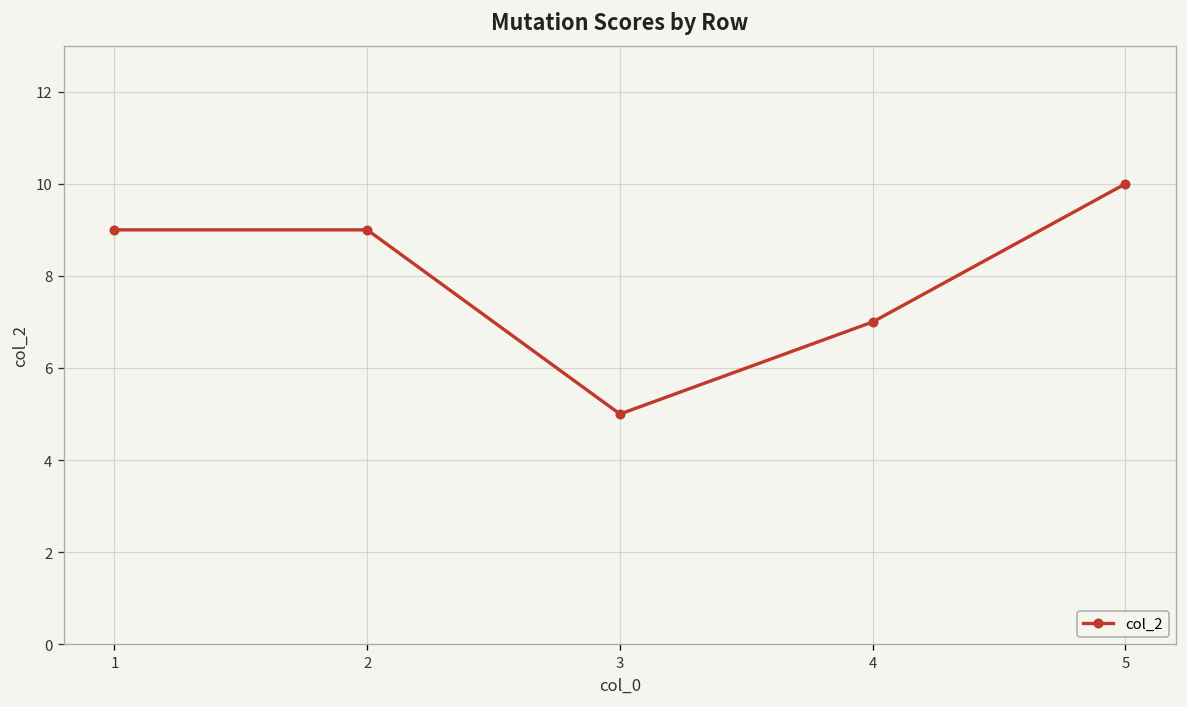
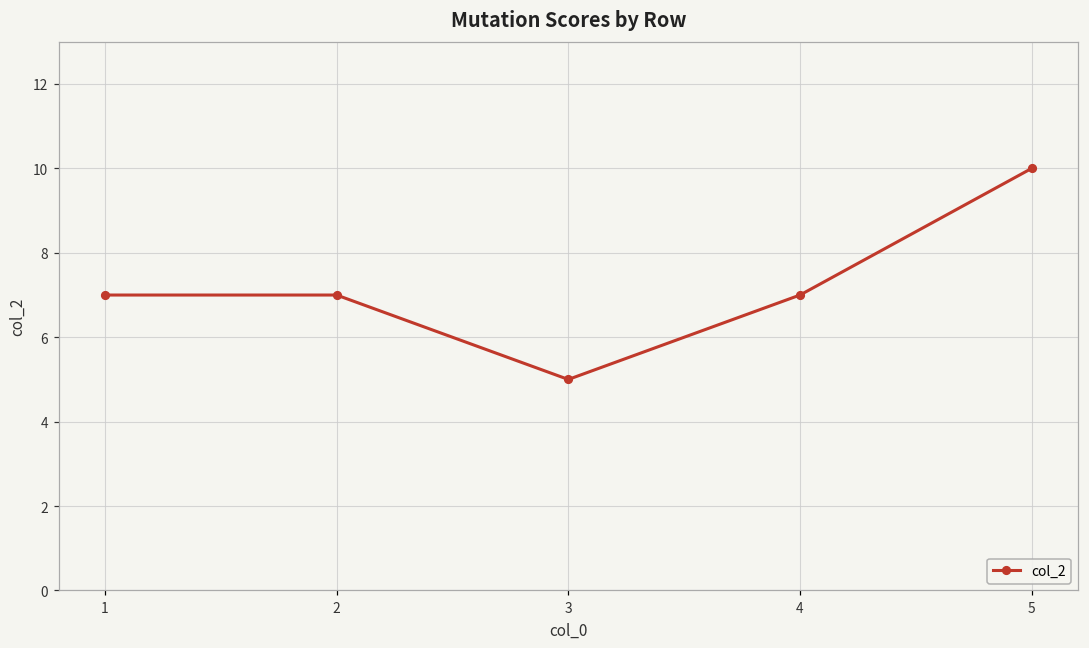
  {
-   "1": 9,
-   "2": 9,
+   "1": 7,
+   "2": 7,
    "3": 5,
    "4": 7,
    "5": 10
  }
